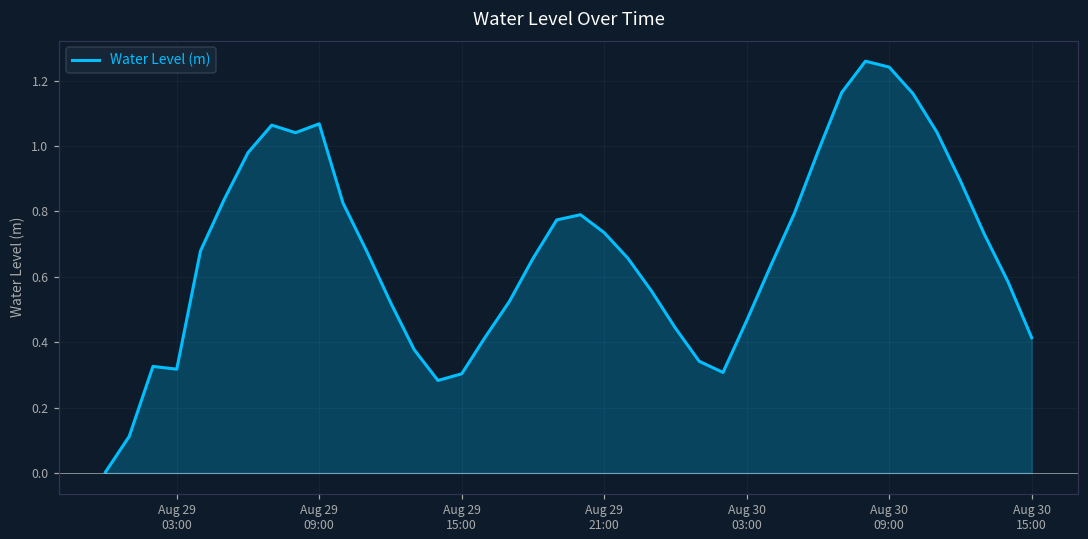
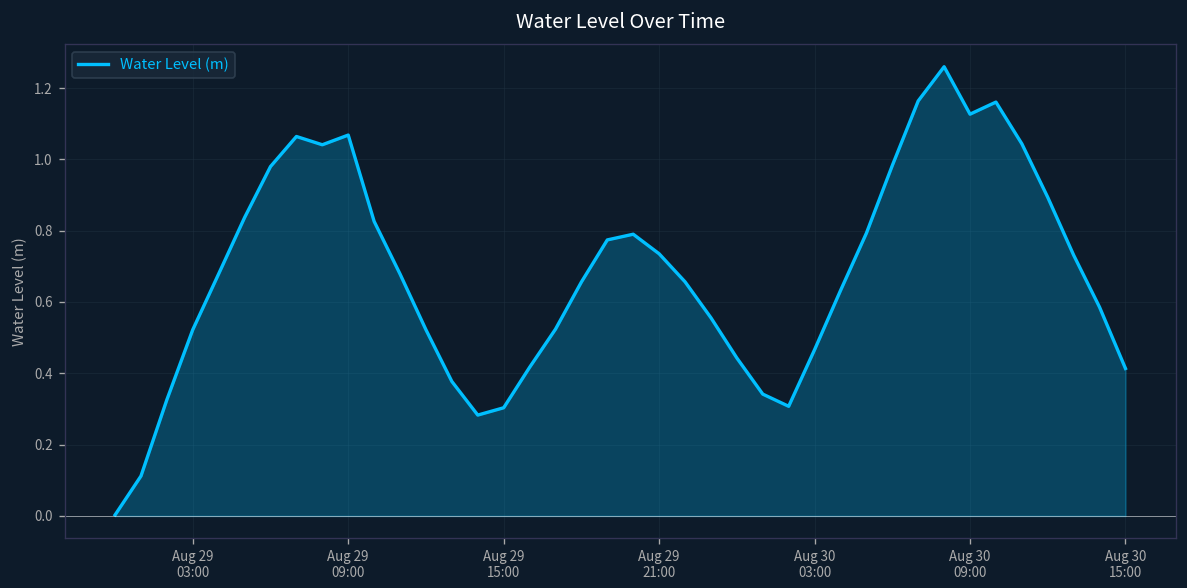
  {
-   "Aug 29 03:00": 0.32,
+   "Aug 29 03:00": 0.52,
    "Aug 29 09:00": 1.07,
    "Aug 29 15:00": 0.30,
    "Aug 29 21:00": 0.74,
    "Aug 30 03:00": 0.47,
-   "Aug 30 09:00": 1.24,
+   "Aug 30 09:00": 1.13,
    "Aug 30 15:00": 0.41
  }
